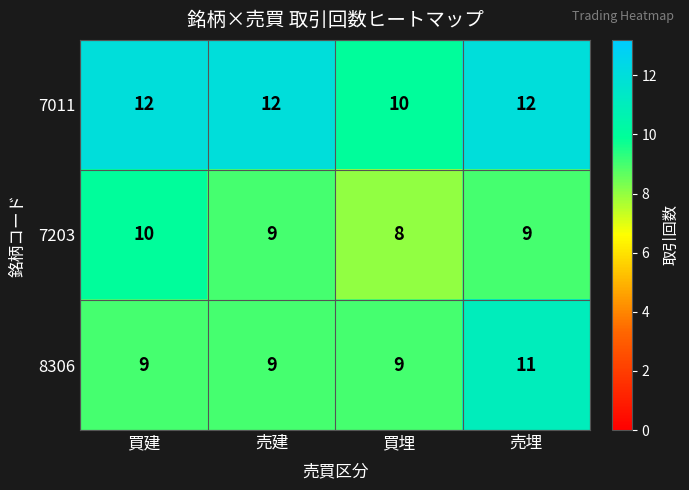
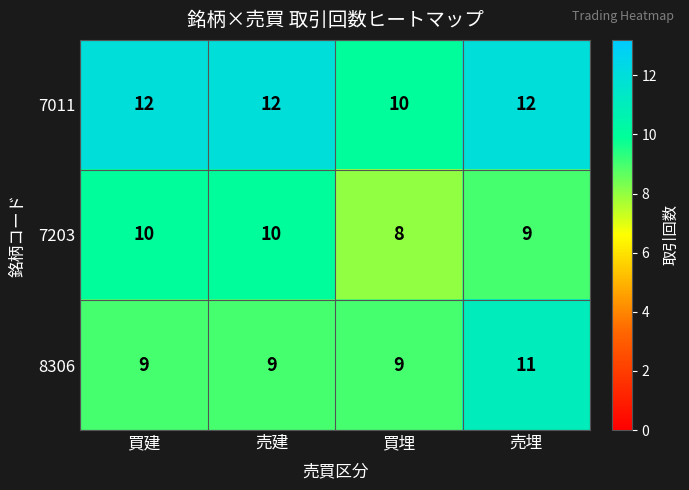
  {
    "7011": {
      "買建": 12,
      "売建": 12,
      "買埋": 10,
      "売埋": 12
    },
    "7203": {
      "買建": 10,
-     "売建": 9,
+     "売建": 10,
      "買埋": 8,
      "売埋": 9
    },
    "8306": {
      "買建": 9,
      "売建": 9,
      "買埋": 9,
      "売埋": 11
    }
  }
